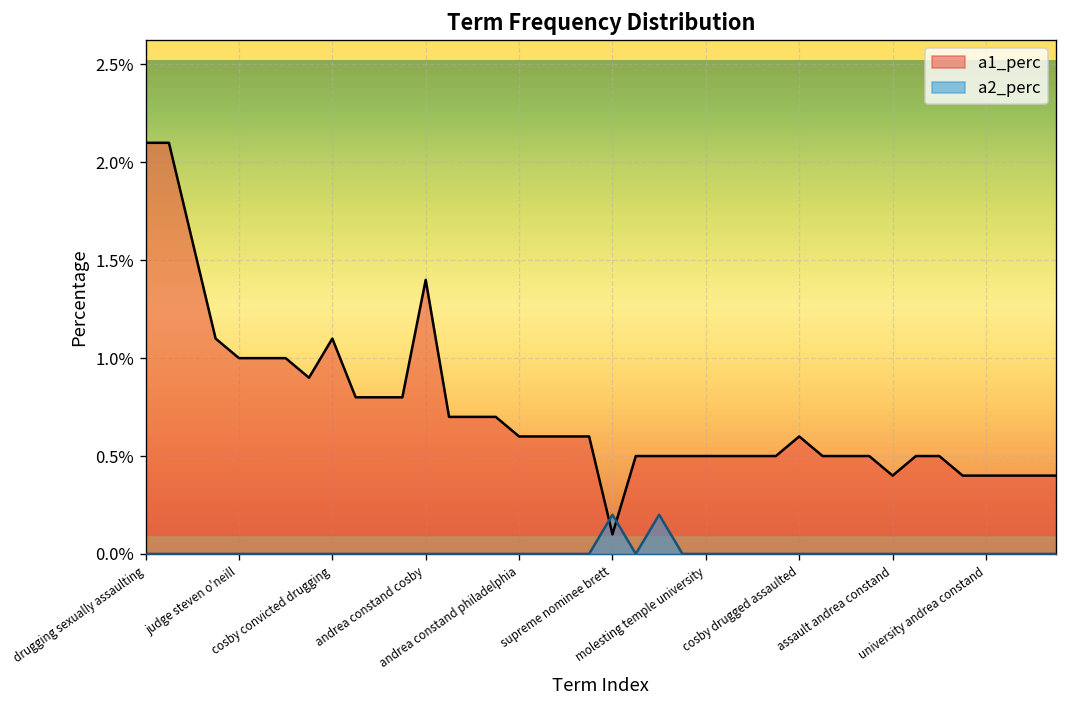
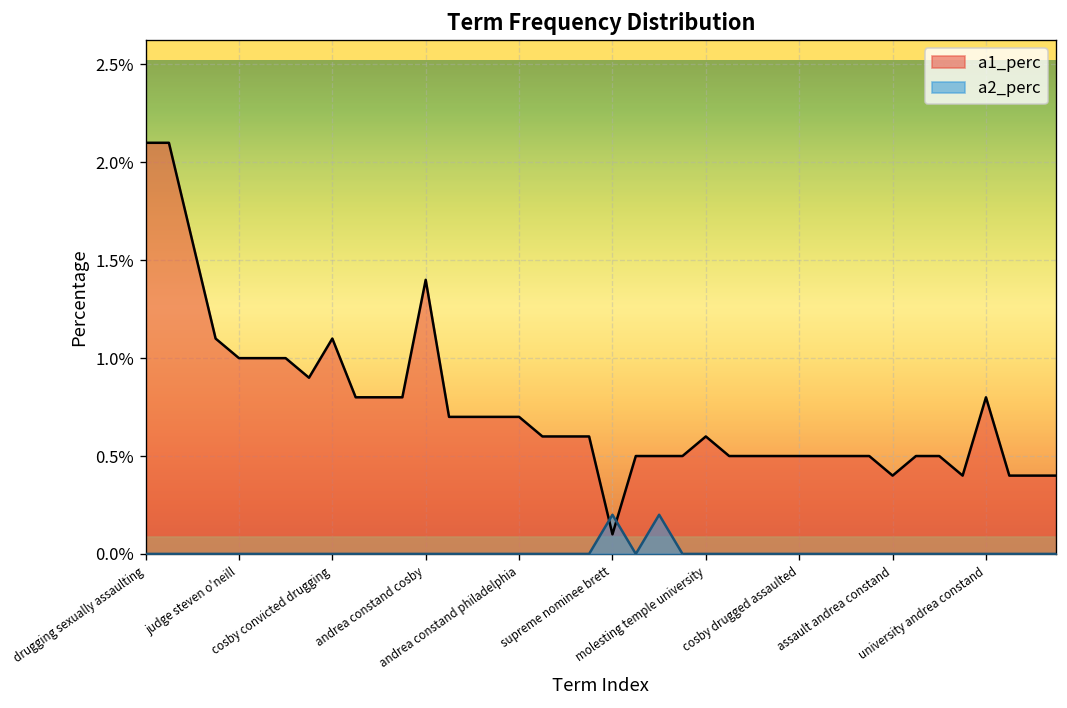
  {
    "a1_perc": {
      "drugging sexually assaulting": "2.10%",
      "judge steven o'neill": "1.00%",
      "cosby convicted drugging": "1.10%",
      "andrea constand cosby": "1.40%",
-     "andrea constand philadelphia": "0.60%",
+     "andrea constand philadelphia": "0.70%",
      "supreme nominee brett": "0.10%",
-     "molesting temple university": "0.50%",
-     "cosby drugged assaulted": "0.60%",
+     "molesting temple university": "0.60%",
+     "cosby drugged assaulted": "0.50%",
      "assault andrea constand": "0.40%",
-     "university andrea constand": "0.40%"
+     "university andrea constand": "0.80%"
    },
    "a2_perc": {
      "supreme nominee brett": "0.20%"
    }
  }
